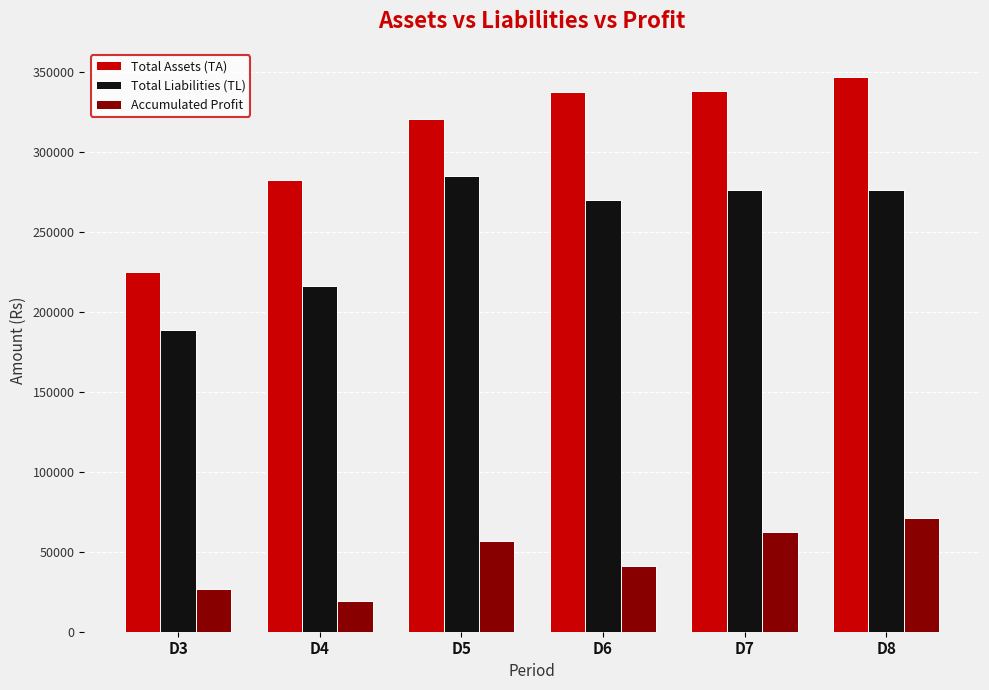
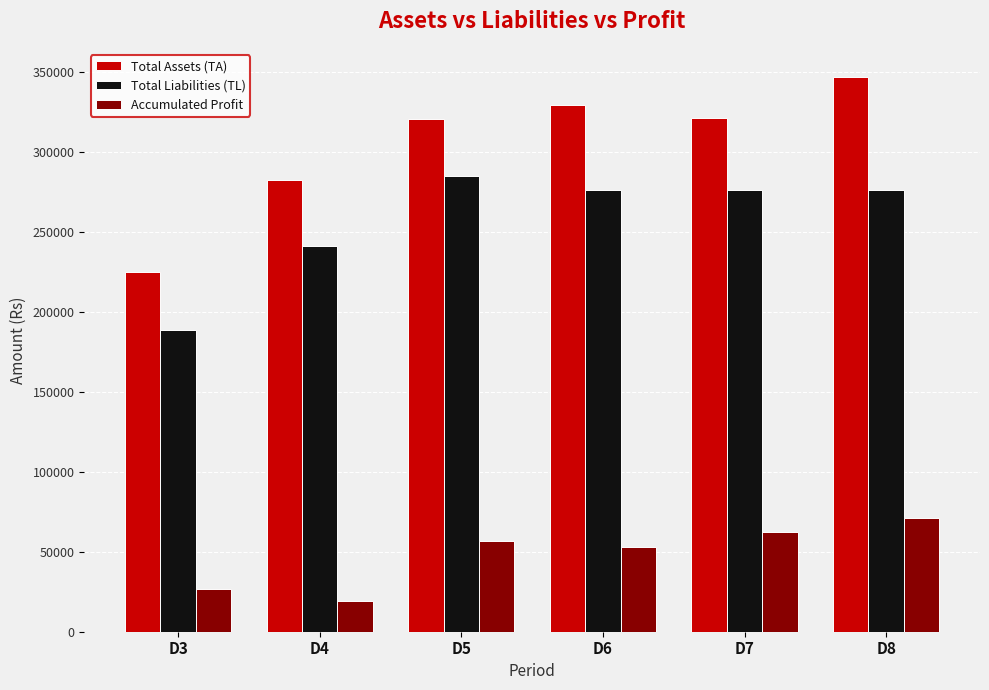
  {
    "Total Assets (TA)": {
      "D3": 225000,
      "D4": 283000,
      "D5": 320000,
-     "D6": 337000,
-     "D7": 338000,
+     "D6": 329000,
+     "D7": 321000,
      "D8": 347000
    },
    "Total Liabilities (TL)": {
      "D3": 189000,
-     "D4": 216000,
+     "D4": 241000,
      "D5": 285000,
-     "D6": 270000,
+     "D6": 276000,
      "D7": 276000,
      "D8": 276000
    },
    "Accumulated Profit": {
      "D3": 27000,
      "D4": 19000,
      "D5": 56000,
-     "D6": 41000,
+     "D6": 53000,
      "D7": 62000,
      "D8": 71000
    }
  }
